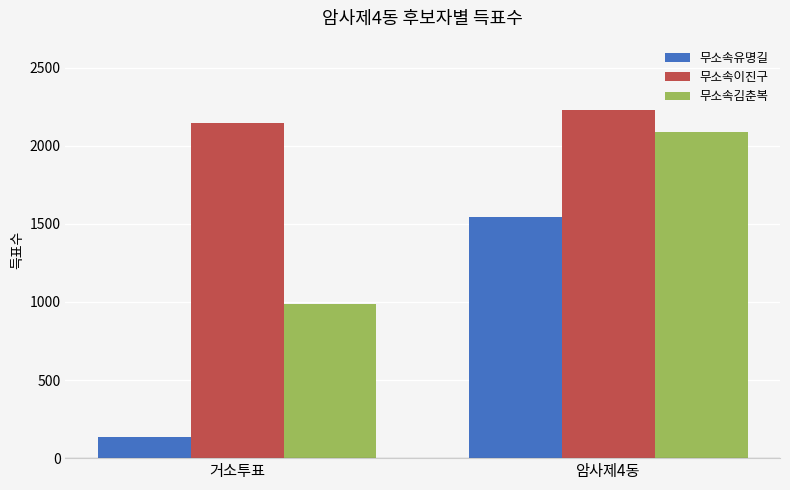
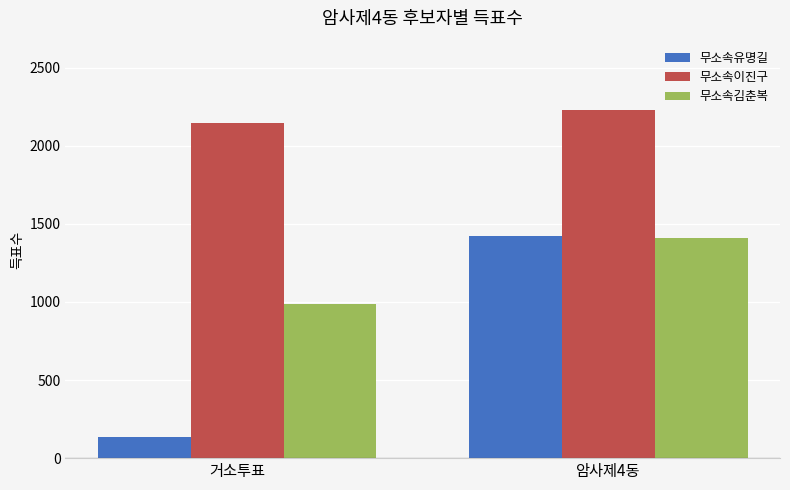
  {
    "무소속유명길": {
      "거소투표": 130,
-     "암사제4동": 1540
+     "암사제4동": 1420
    },
    "무소속이진구": {
      "거소투표": 2150,
      "암사제4동": 2230
    },
    "무소속김춘복": {
      "거소투표": 990,
-     "암사제4동": 2090
+     "암사제4동": 1410
    }
  }
